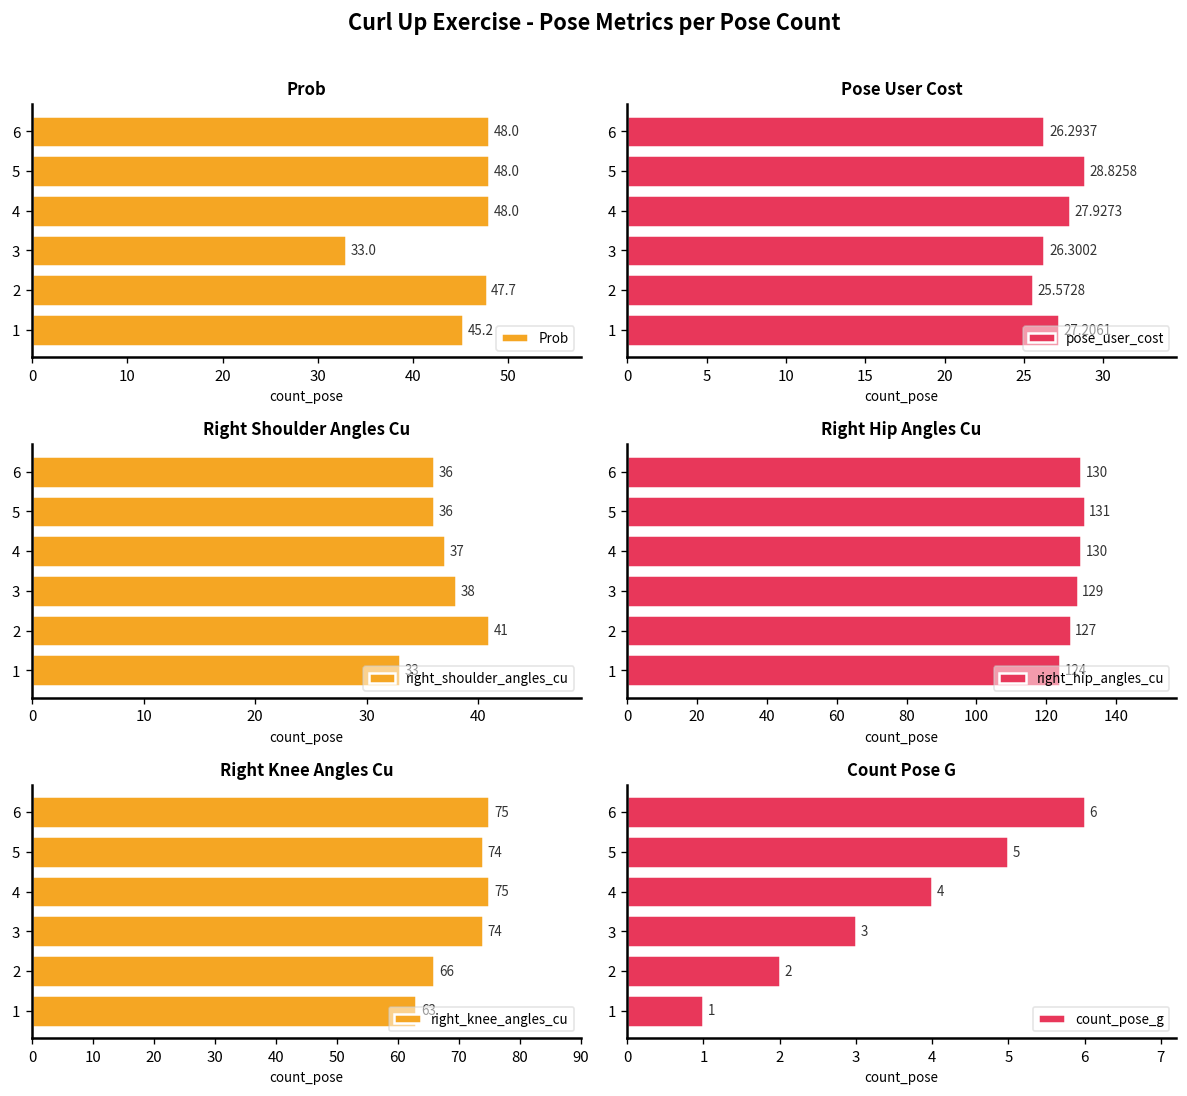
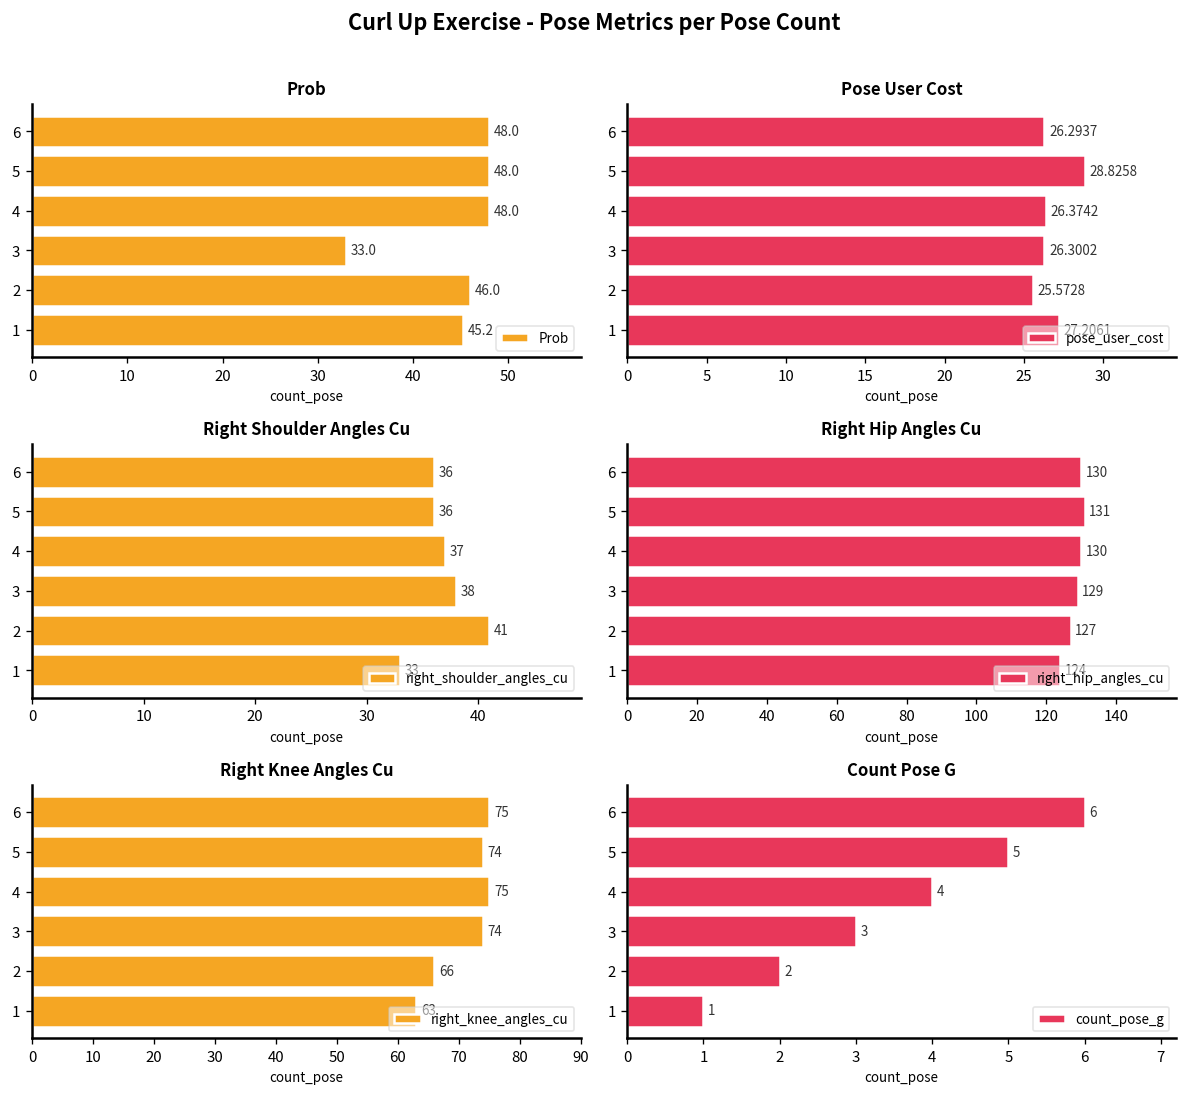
  {
    "Prob": {
      "6": 48.0,
      "5": 48.0,
      "4": 48.0,
      "3": 33.0,
-     "2": 47.7,
+     "2": 46.0,
      "1": 45.2
    },
    "Pose User Cost": {
      "6": 26.2937,
      "5": 28.8258,
-     "4": 27.9273,
+     "4": 26.3742,
      "3": 26.3002,
      "2": 25.5728
    },
    "Right Shoulder Angles Cu": {
      "6": 36,
      "5": 36,
      "4": 37,
      "3": 38,
      "2": 41
    },
    "Right Hip Angles Cu": {
      "6": 130,
      "5": 131,
      "4": 130,
      "3": 129,
      "2": 127
    },
    "Right Knee Angles Cu": {
      "6": 75,
      "5": 74,
      "4": 75,
      "3": 74,
      "2": 66
    },
    "Count Pose G": {
      "6": 6,
      "5": 5,
      "4": 4,
      "3": 3,
      "2": 2,
      "1": 1
    }
  }
